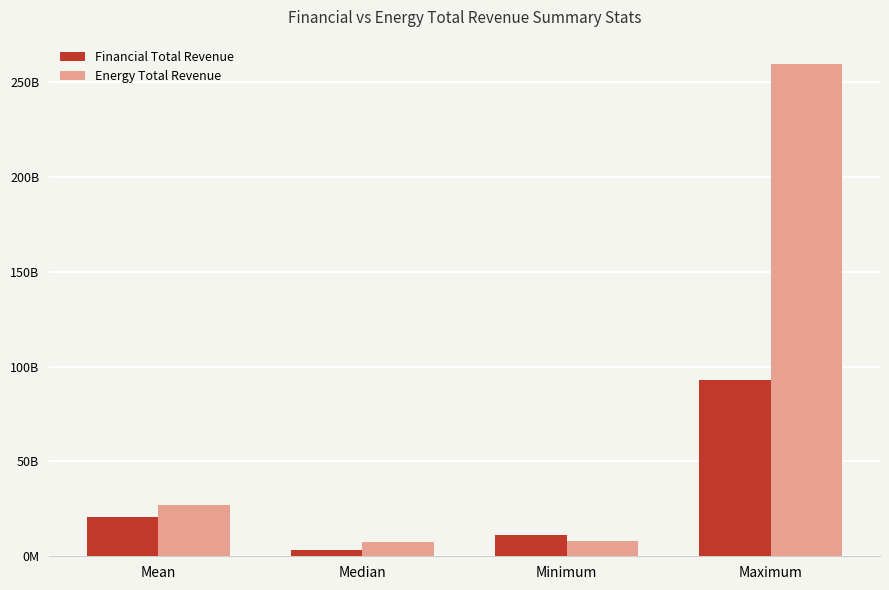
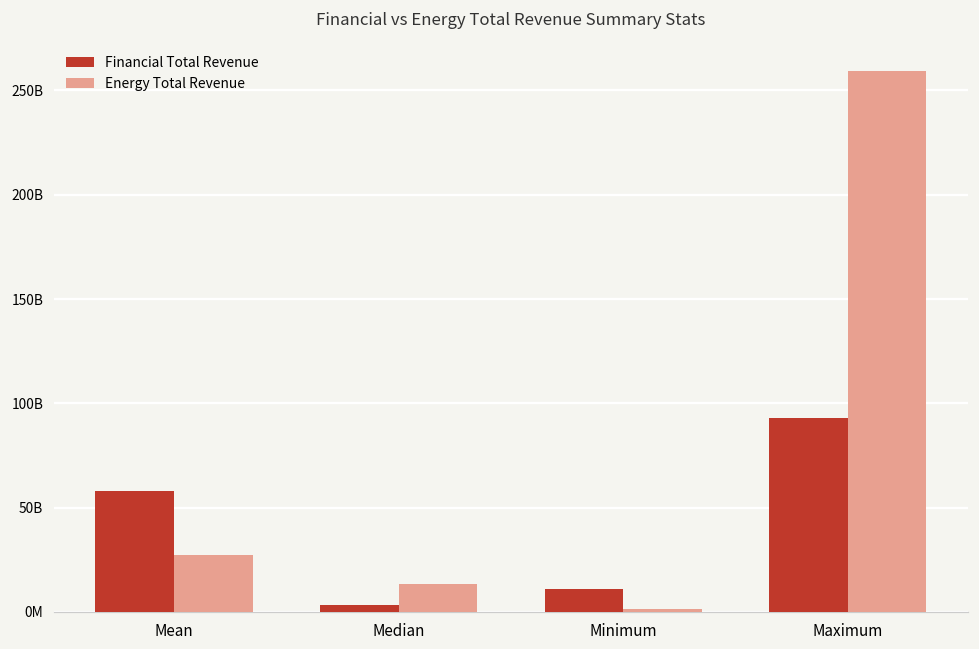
  {
    "Financial Total Revenue": {
-     "Mean": 21000000000,
+     "Mean": 58000000000,
      "Median": 3000000000,
      "Minimum": 11000000000,
      "Maximum": 93000000000
    },
    "Energy Total Revenue": {
      "Mean": 27000000000,
-     "Median": 8000000000,
-     "Minimum": 8000000000,
+     "Median": 13000000000,
+     "Minimum": 1000000000,
      "Maximum": 259000000000
    }
  }
